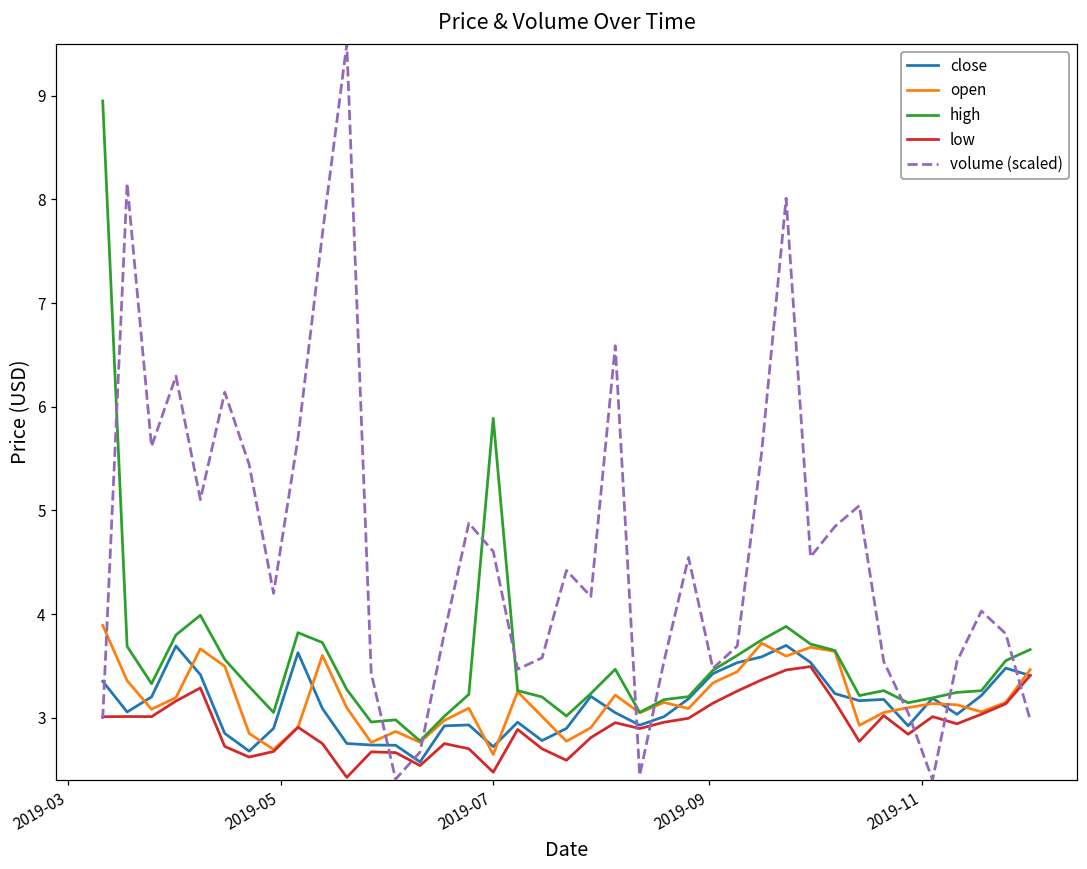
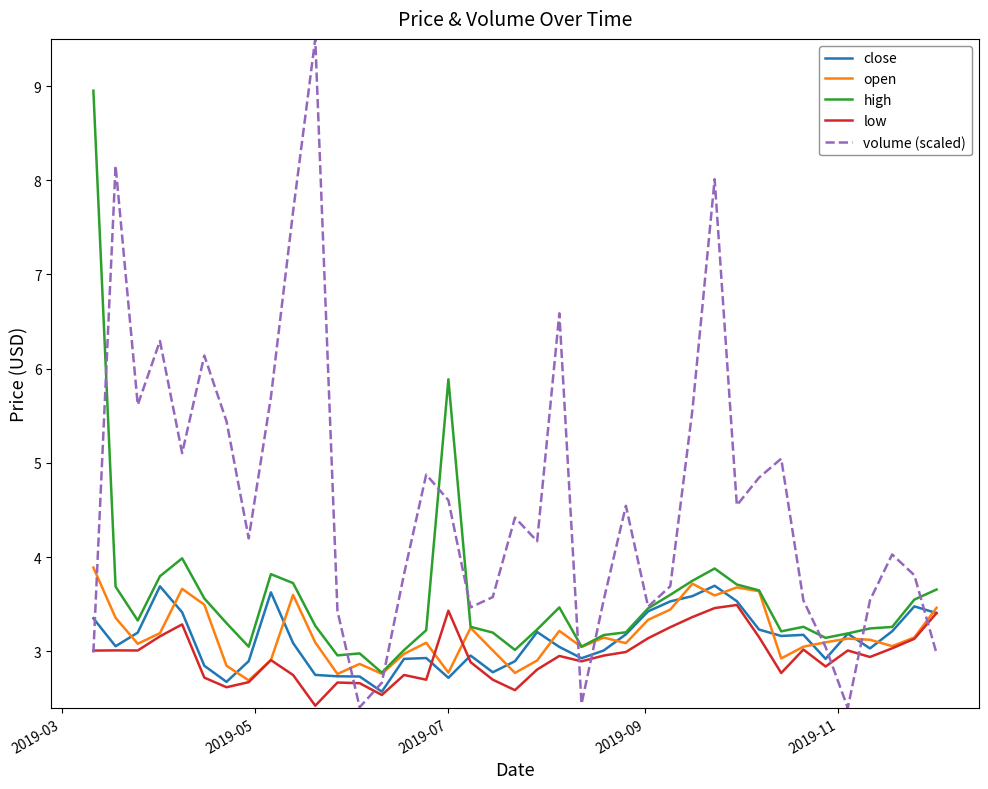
  {
    "close": {
      "2019-07": 2.7
    },
    "open": {
-     "2019-07": 2.6
+     "2019-07": 2.8
    },
    "high": {
      "2019-07": 5.9
    },
    "low": {
-     "2019-07": 2.5
+     "2019-07": 3.4
    },
    "volume (scaled)": {
      "2019-07": 4.6
    }
  }
